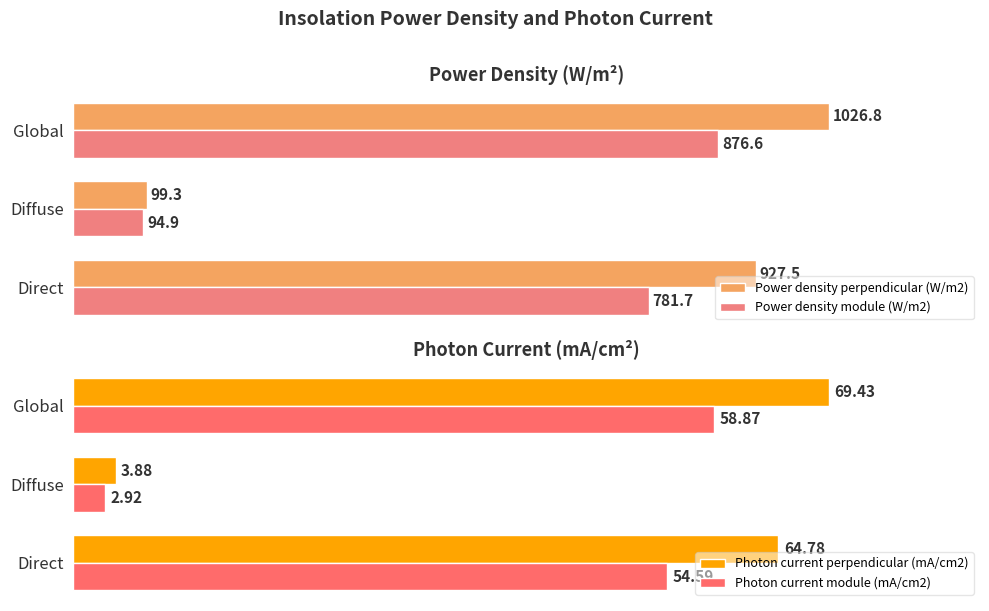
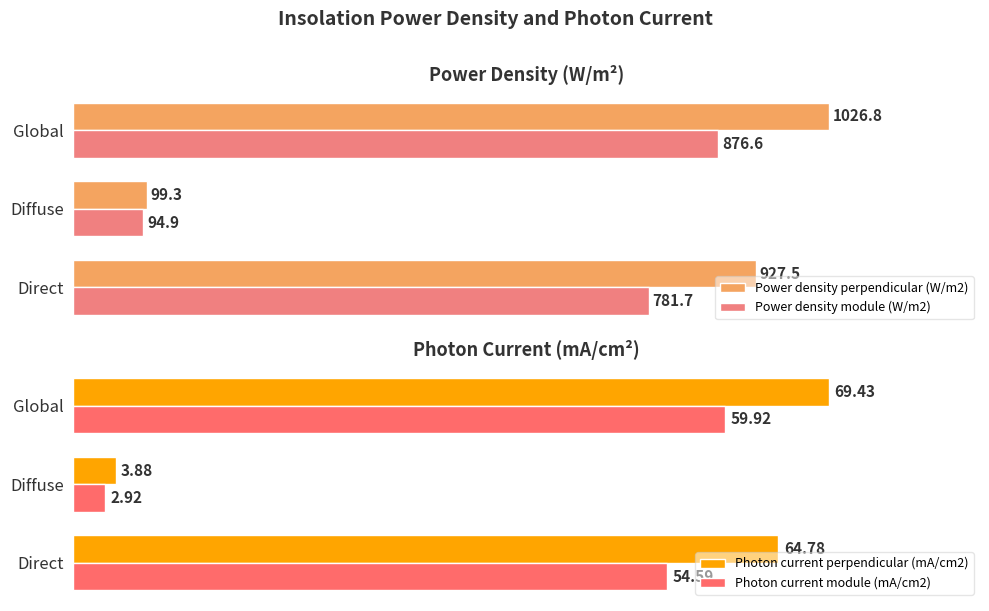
  {
    "Photon Current (mA/cm²)": {
      "Photon current perpendicular (mA/cm2)": {
        "Global": 69.43,
        "Diffuse": 3.88
      },
      "Photon current module (mA/cm2)": {
-       "Global": 58.87,
+       "Global": 59.92,
        "Diffuse": 2.92
      }
    }
  }
